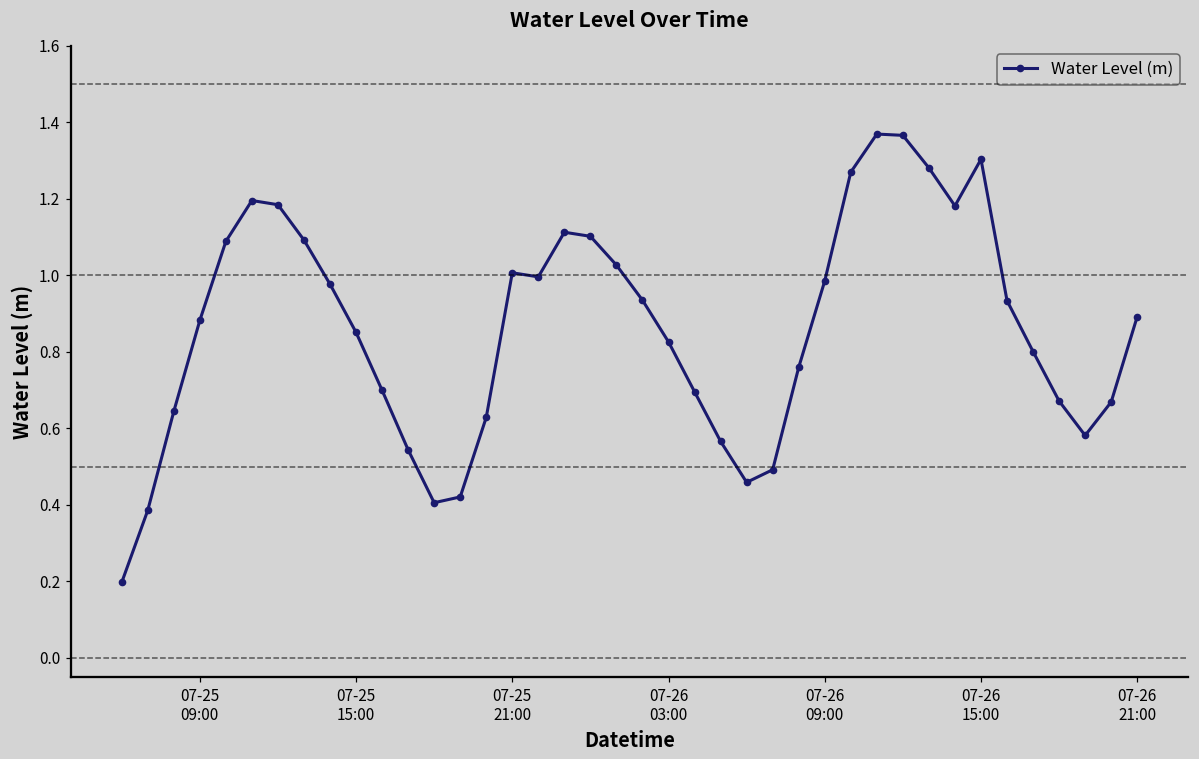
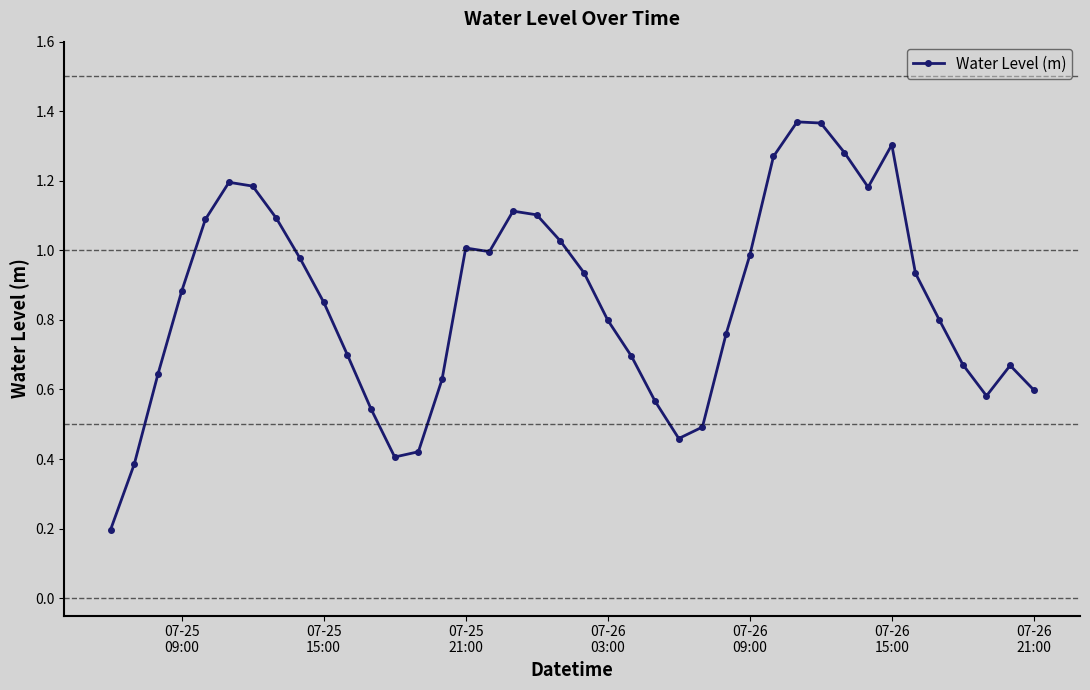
  {
    "07-25 09:00": 0.88,
    "07-25 15:00": 0.85,
    "07-25 21:00": 1.01,
-   "07-26 03:00": 0.83,
+   "07-26 03:00": 0.80,
    "07-26 09:00": 0.99,
    "07-26 15:00": 1.30,
-   "07-26 21:00": 0.89
+   "07-26 21:00": 0.60
  }
